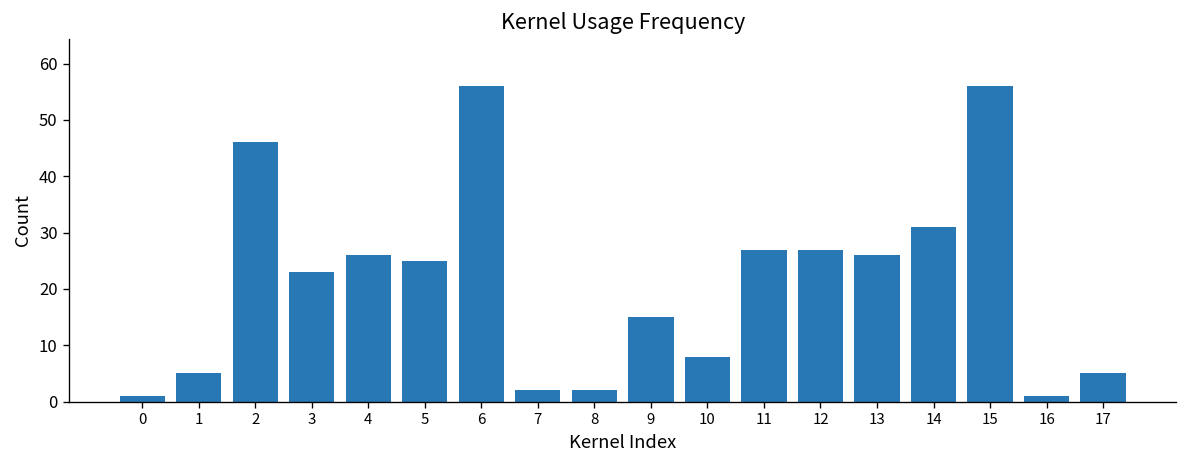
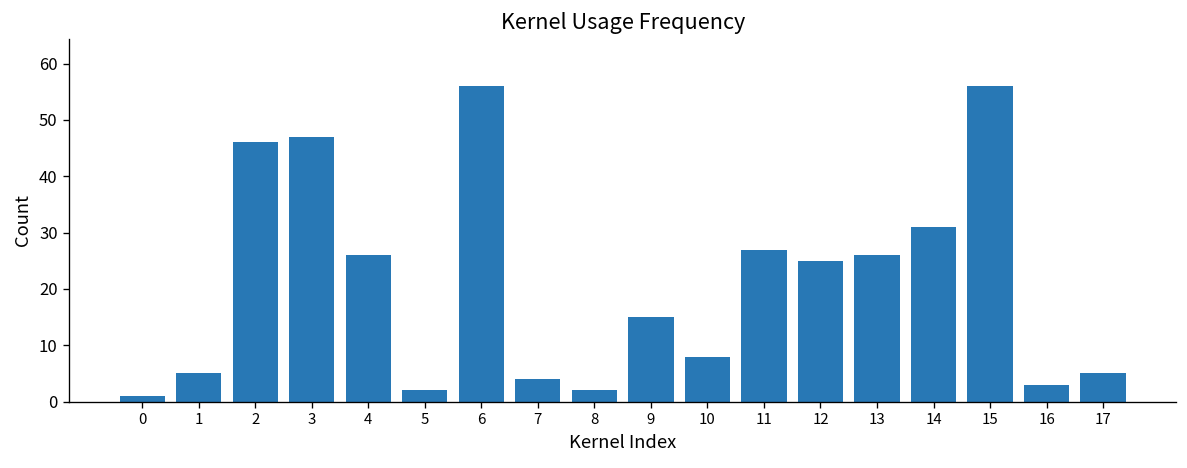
  {
    "0": 1,
    "1": 5,
    "2": 46,
-   "3": 23,
+   "3": 47,
    "4": 26,
-   "5": 25,
+   "5": 2,
    "6": 56,
-   "7": 2,
+   "7": 4,
    "8": 2,
    "9": 15,
    "10": 8,
    "11": 27,
-   "12": 27,
+   "12": 25,
    "13": 26,
    "14": 31,
    "15": 56,
-   "16": 1,
+   "16": 3,
    "17": 5
  }
